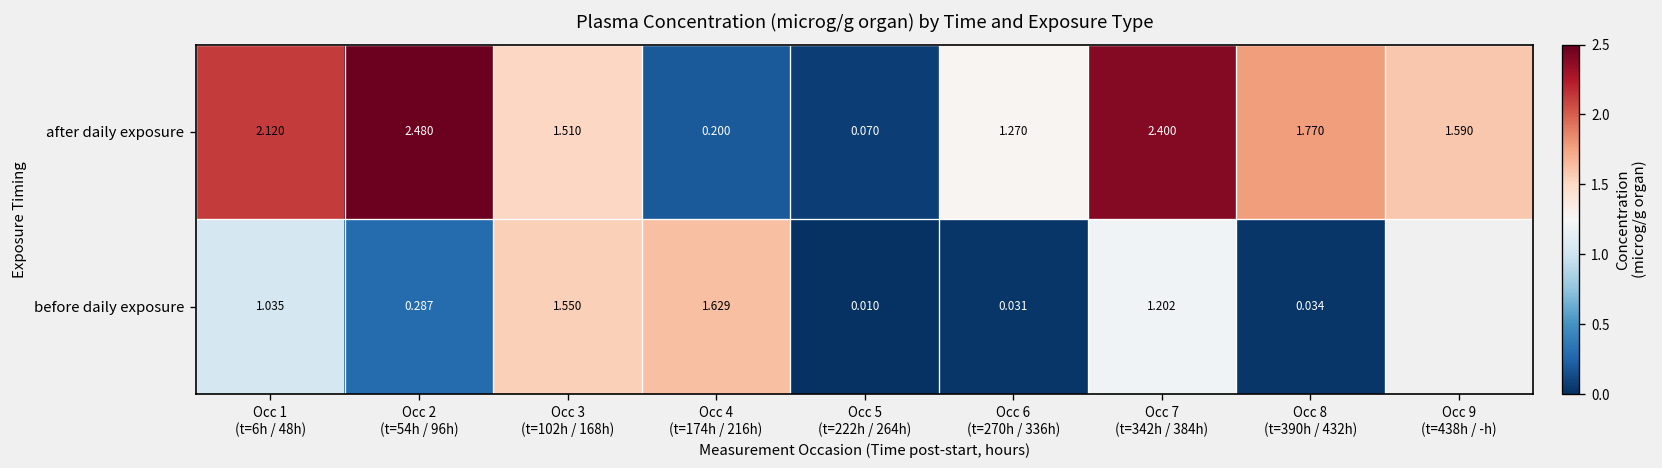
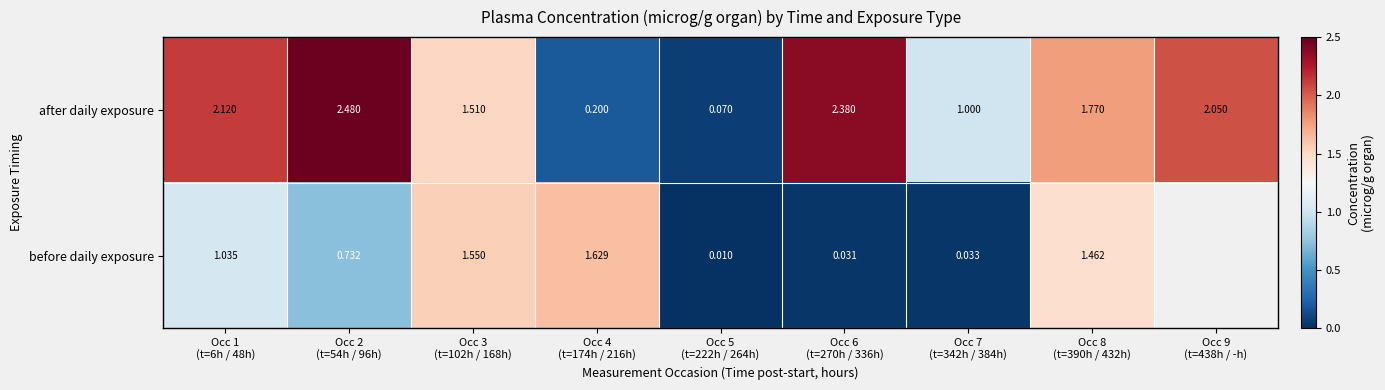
  {
    "after daily exposure": {
      "Occ 1 (t=6h / 48h)": 2.120,
      "Occ 2 (t=54h / 96h)": 2.480,
      "Occ 3 (t=102h / 168h)": 1.510,
      "Occ 4 (t=174h / 216h)": 0.200,
      "Occ 5 (t=222h / 264h)": 0.070,
-     "Occ 6 (t=270h / 336h)": 1.270,
-     "Occ 7 (t=342h / 384h)": 2.400,
+     "Occ 6 (t=270h / 336h)": 2.380,
+     "Occ 7 (t=342h / 384h)": 1.000,
      "Occ 8 (t=390h / 432h)": 1.770,
-     "Occ 9 (t=438h / -h)": 1.590
+     "Occ 9 (t=438h / -h)": 2.050
    },
    "before daily exposure": {
      "Occ 1 (t=6h / 48h)": 1.035,
-     "Occ 2 (t=54h / 96h)": 0.287,
+     "Occ 2 (t=54h / 96h)": 0.732,
      "Occ 3 (t=102h / 168h)": 1.550,
      "Occ 4 (t=174h / 216h)": 1.629,
      "Occ 5 (t=222h / 264h)": 0.010,
      "Occ 6 (t=270h / 336h)": 0.031,
-     "Occ 7 (t=342h / 384h)": 1.202,
-     "Occ 8 (t=390h / 432h)": 0.034
+     "Occ 7 (t=342h / 384h)": 0.033,
+     "Occ 8 (t=390h / 432h)": 1.462
    }
  }
